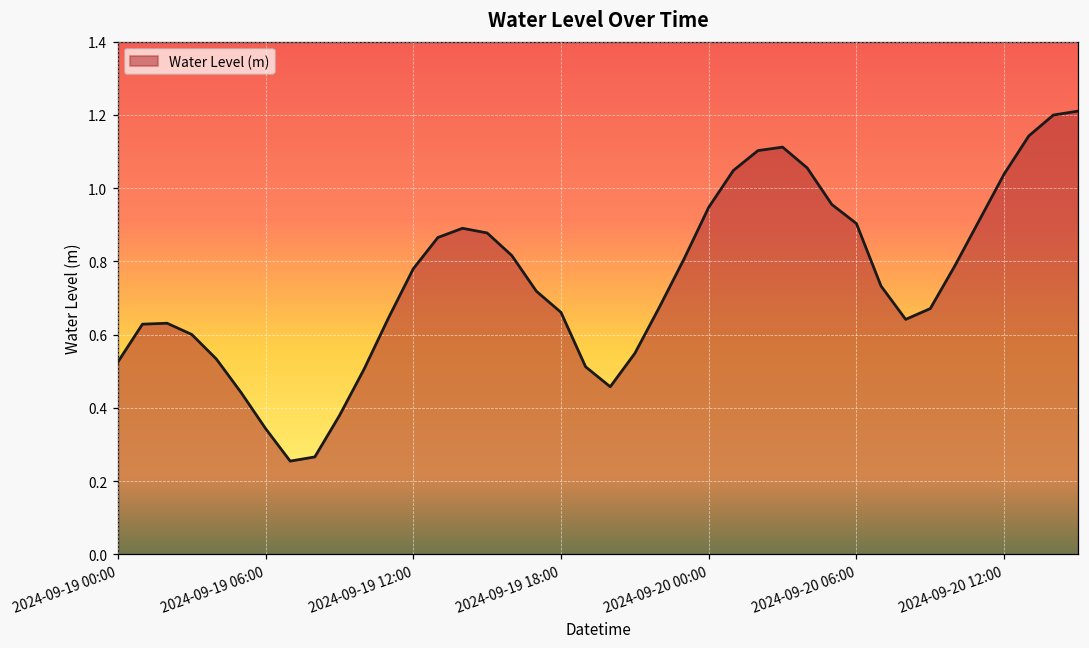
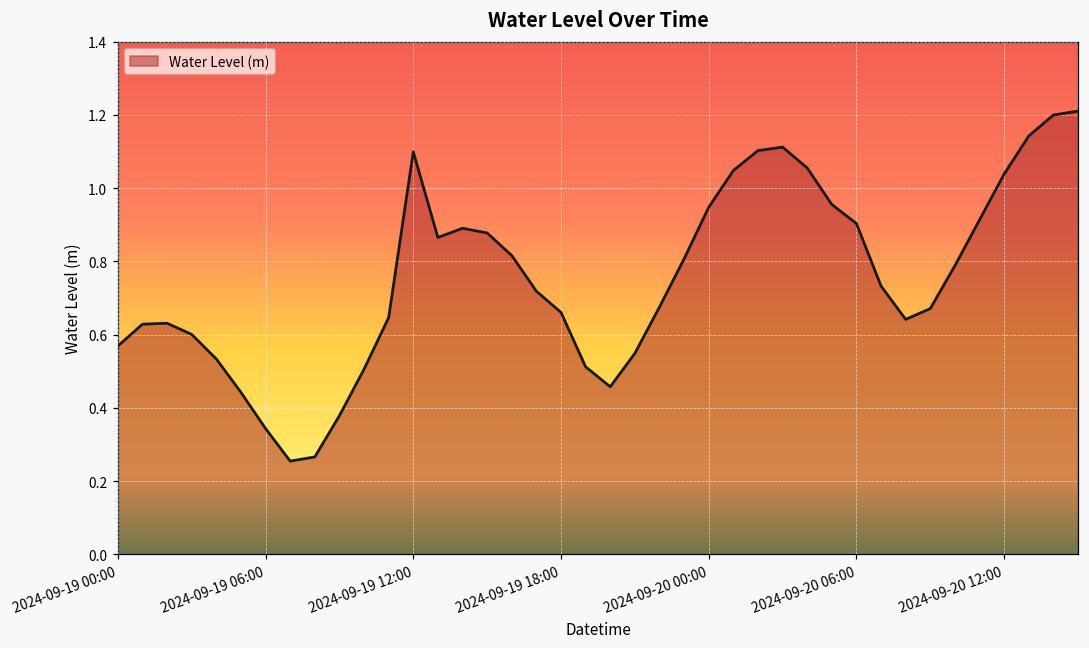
  {
-   "2024-09-19 00:00": 0.53,
+   "2024-09-19 00:00": 0.57,
    "2024-09-19 06:00": 0.34,
-   "2024-09-19 12:00": 0.78,
+   "2024-09-19 12:00": 1.10,
    "2024-09-19 18:00": 0.66,
    "2024-09-20 00:00": 0.95,
    "2024-09-20 06:00": 0.90,
    "2024-09-20 12:00": 1.04
  }
